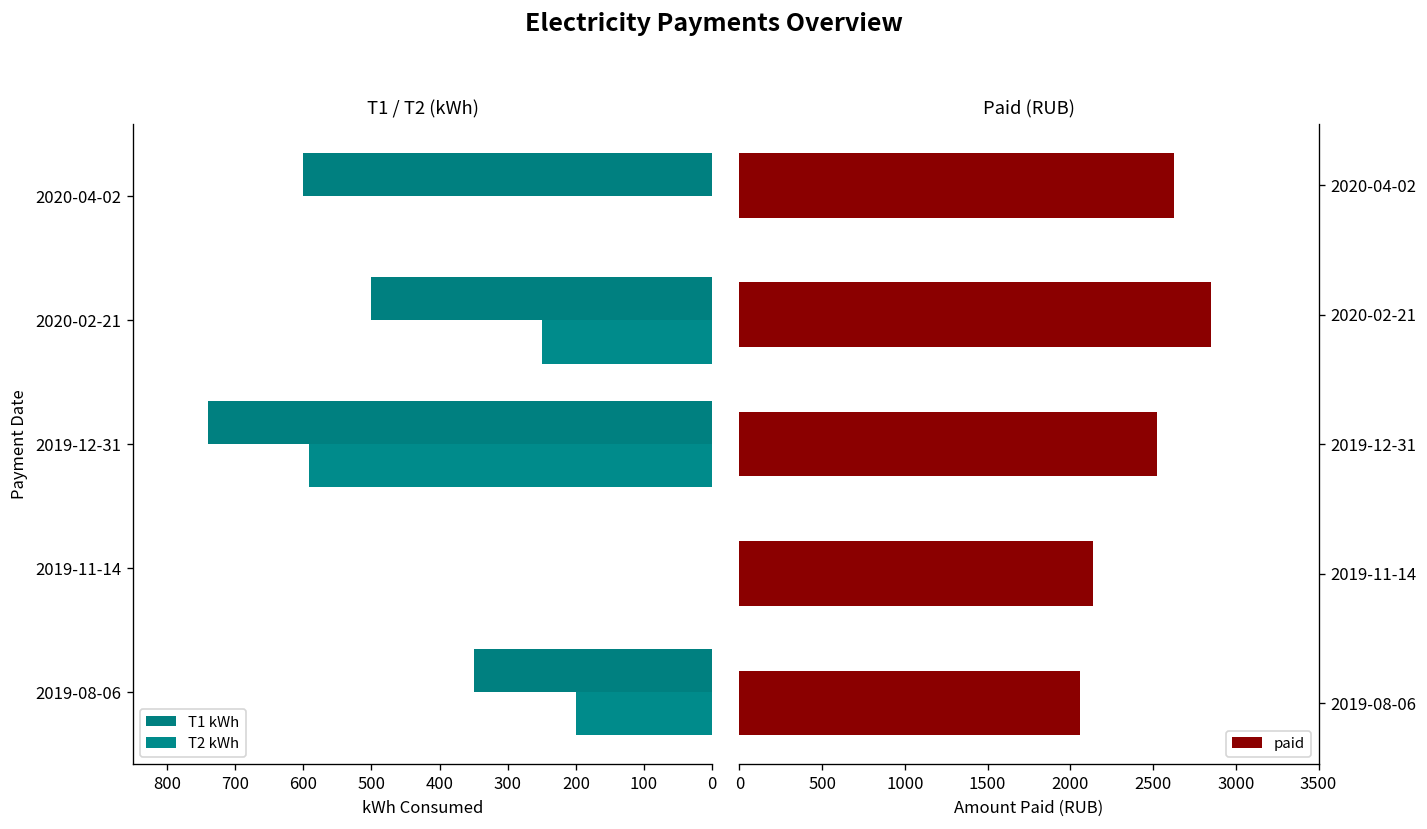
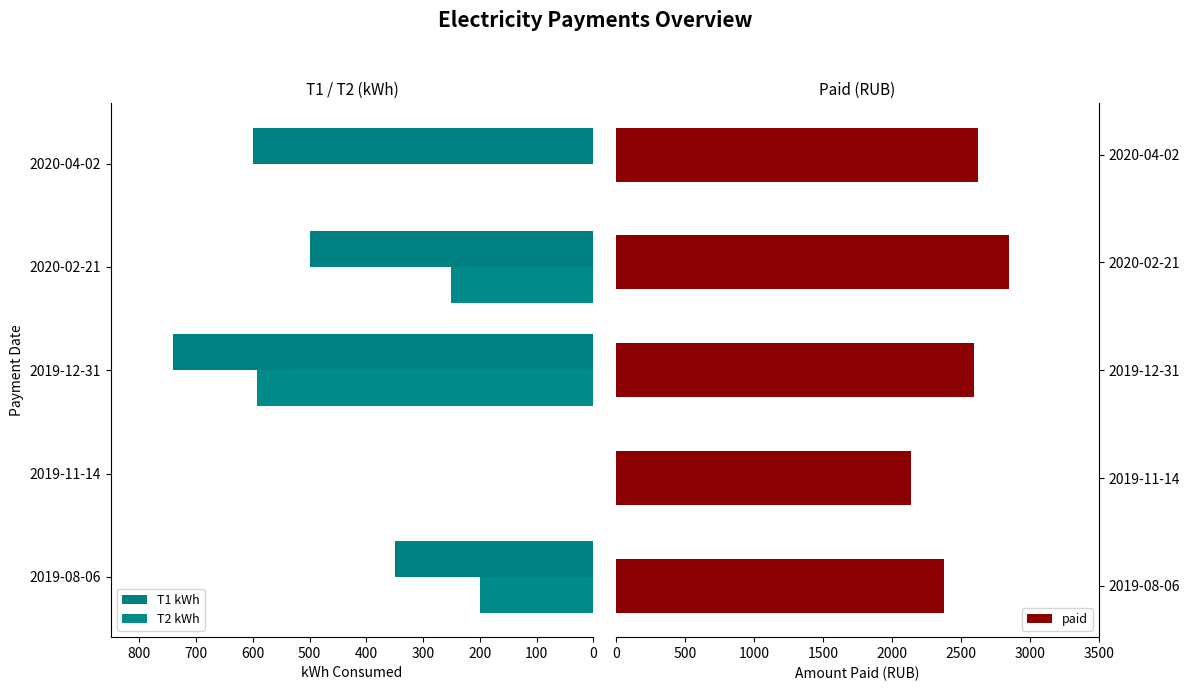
  {
    "Paid (RUB)": {
      "2020-04-02": 2630,
      "2020-02-21": 2850,
-     "2019-12-31": 2530,
+     "2019-12-31": 2600,
      "2019-11-14": 2140,
-     "2019-08-06": 2060
+     "2019-08-06": 2380
    }
  }
